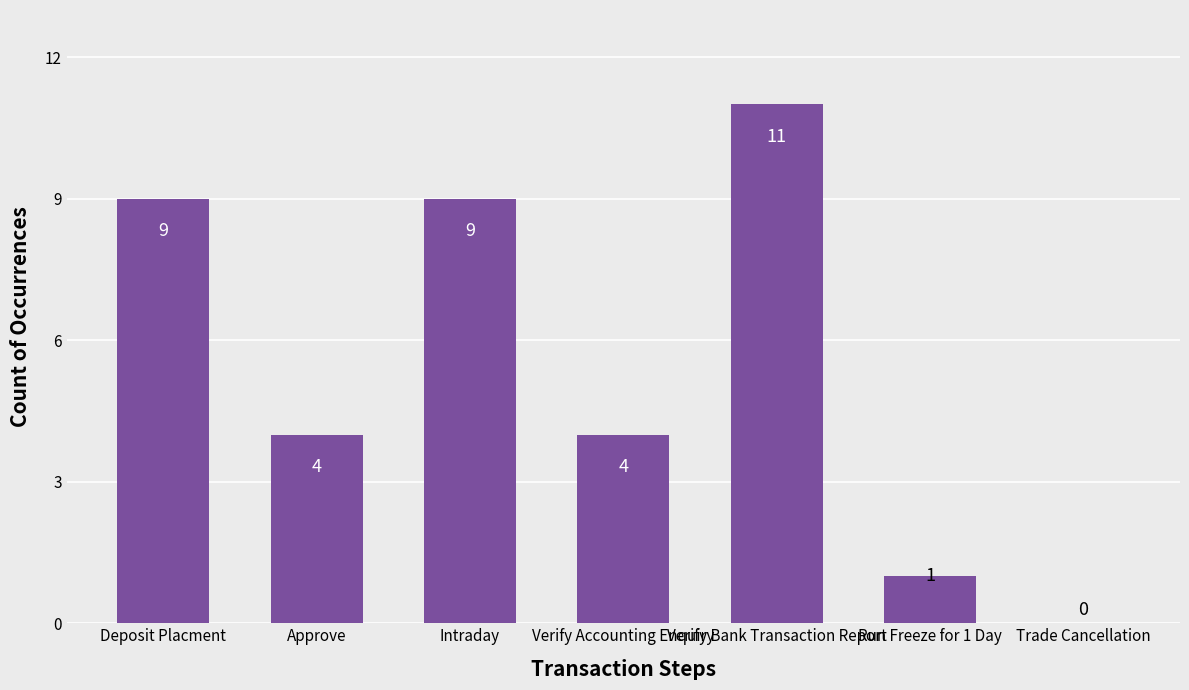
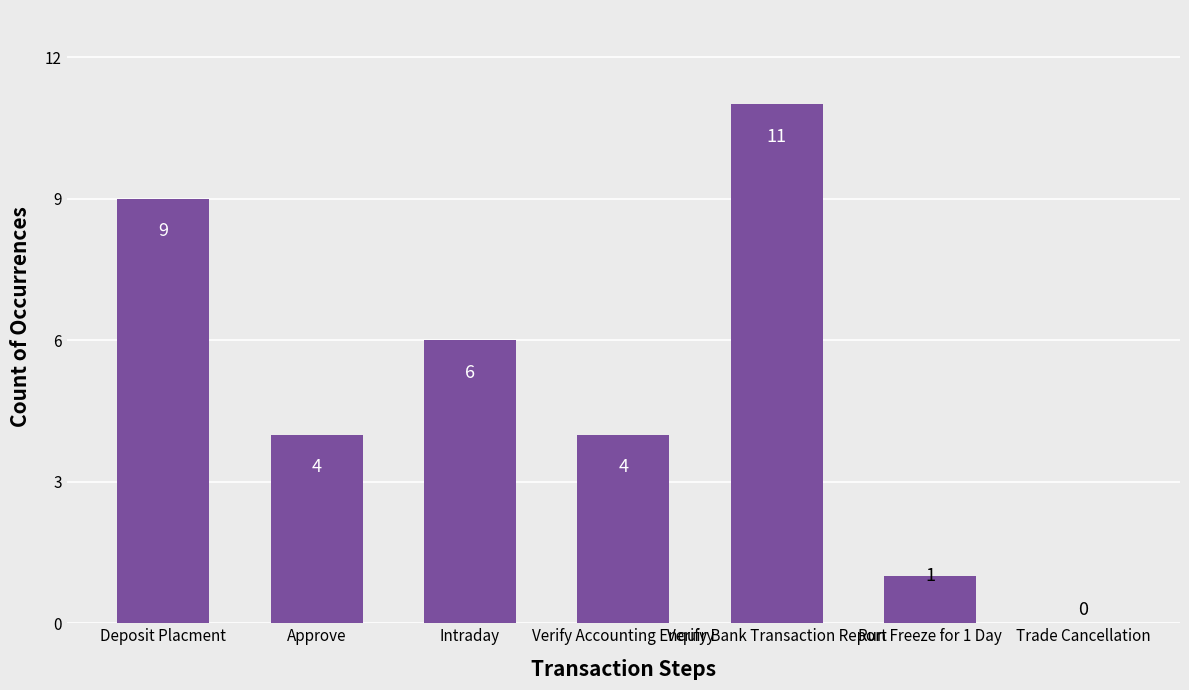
  {
    "Deposit Placment": 9,
    "Approve": 4,
-   "Intraday": 9,
+   "Intraday": 6,
    "Trade Cancellation": 0
  }
